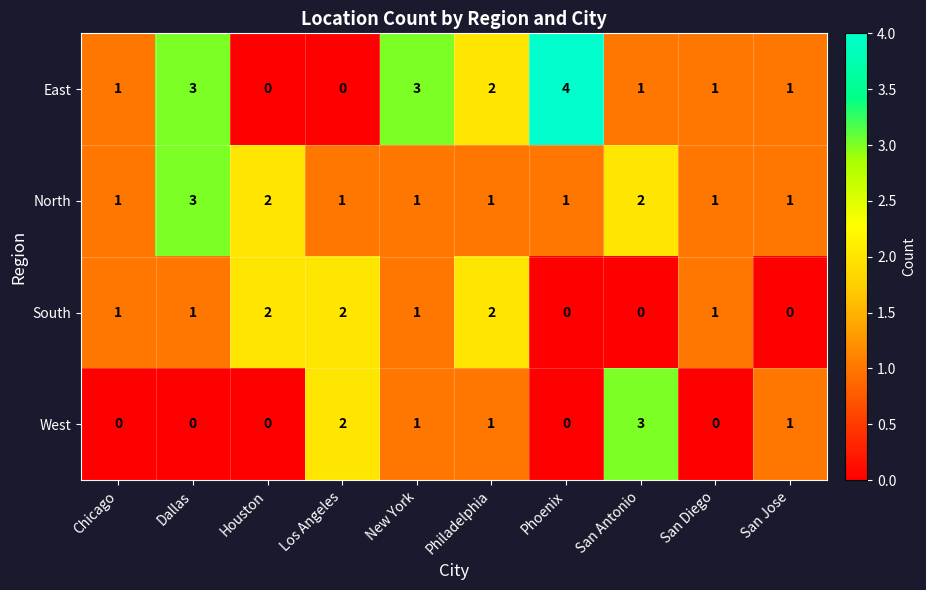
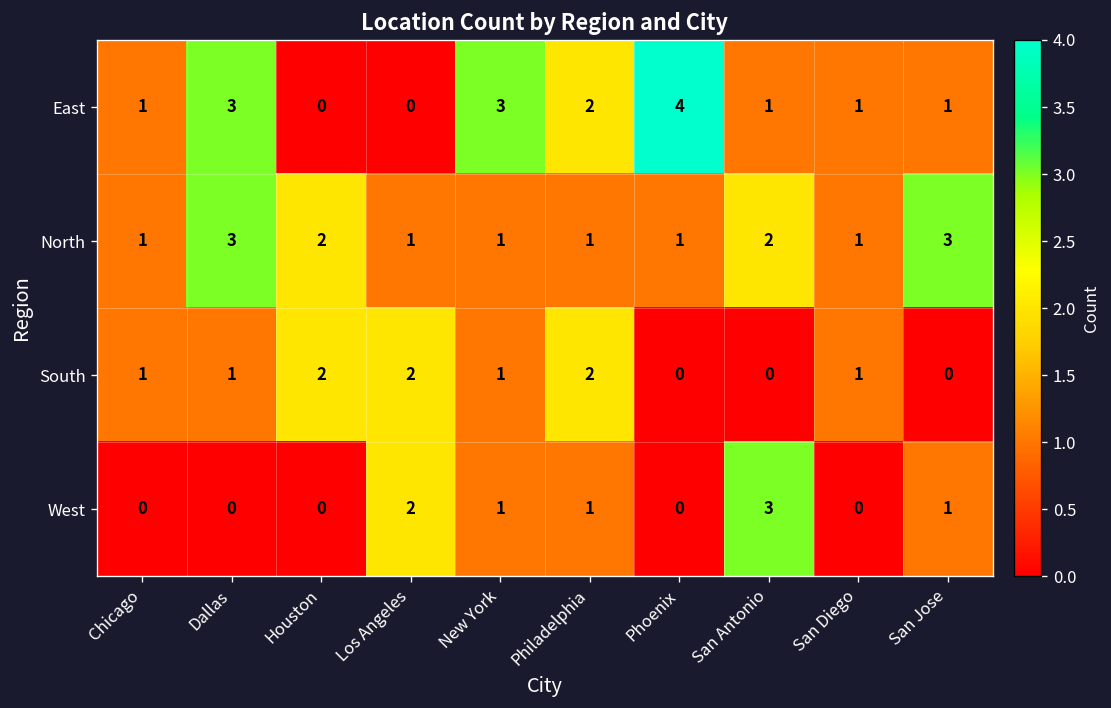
  {
    "East": {
      "Chicago": 1,
      "Dallas": 3,
      "Houston": 0,
      "Los Angeles": 0,
      "New York": 3,
      "Philadelphia": 2,
      "Phoenix": 4,
      "San Antonio": 1,
      "San Diego": 1,
      "San Jose": 1
    },
    "North": {
      "Chicago": 1,
      "Dallas": 3,
      "Houston": 2,
      "Los Angeles": 1,
      "New York": 1,
      "Philadelphia": 1,
      "Phoenix": 1,
      "San Antonio": 2,
      "San Diego": 1,
-     "San Jose": 1
+     "San Jose": 3
    },
    "South": {
      "Chicago": 1,
      "Dallas": 1,
      "Houston": 2,
      "Los Angeles": 2,
      "New York": 1,
      "Philadelphia": 2,
      "Phoenix": 0,
      "San Antonio": 0,
      "San Diego": 1,
      "San Jose": 0
    },
    "West": {
      "Chicago": 0,
      "Dallas": 0,
      "Houston": 0,
      "Los Angeles": 2,
      "New York": 1,
      "Philadelphia": 1,
      "Phoenix": 0,
      "San Antonio": 3,
      "San Diego": 0,
      "San Jose": 1
    }
  }
